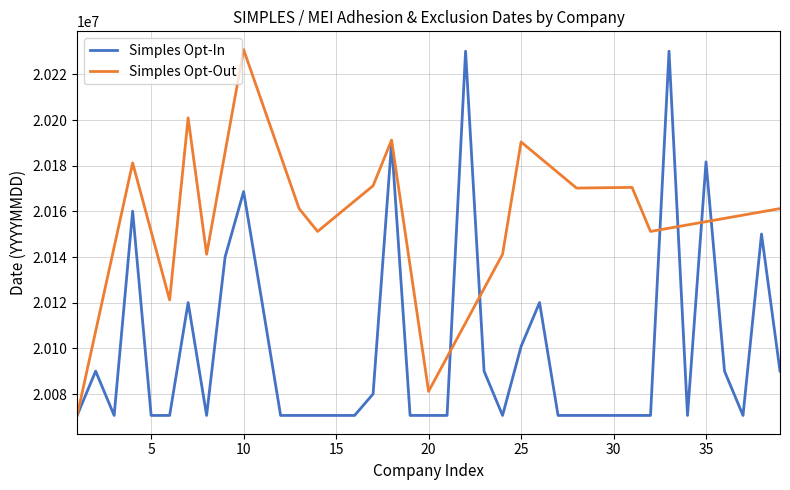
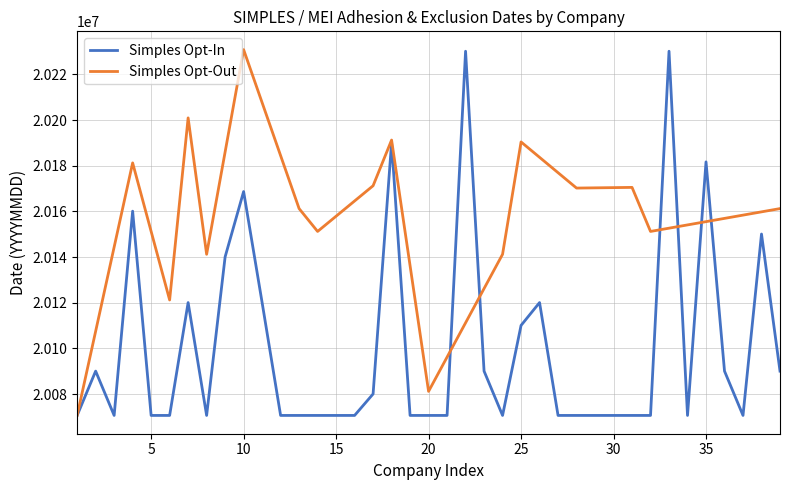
  {
    "Simples Opt-In": {
      "5": 20071000,
      "10": 20169000,
      "15": 20071000,
      "20": 20071000,
-     "25": 20101000,
+     "25": 20110000,
      "30": 20071000,
      "35": 20182000
    },
    "Simples Opt-Out": {
      "10": 20231000,
      "20": 20081000,
      "25": 20190000
    }
  }
